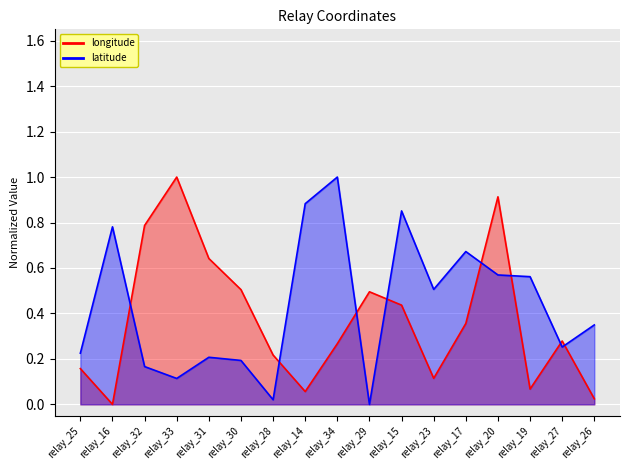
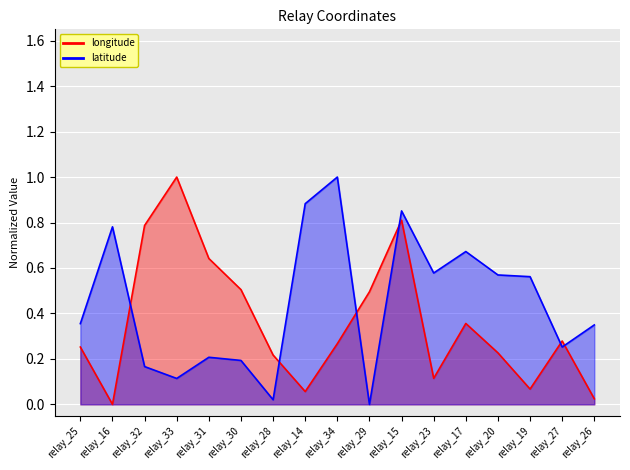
  {
    "longitude": {
-     "relay_25": 0.16,
+     "relay_25": 0.25,
      "relay_16": 0.00,
      "relay_32": 0.79,
      "relay_33": 1.00,
      "relay_31": 0.64,
      "relay_30": 0.50,
      "relay_28": 0.22,
      "relay_14": 0.06,
      "relay_34": 0.27,
      "relay_29": 0.50,
-     "relay_15": 0.44,
+     "relay_15": 0.81,
      "relay_23": 0.11,
      "relay_17": 0.36,
-     "relay_20": 0.91,
+     "relay_20": 0.23,
      "relay_19": 0.07,
      "relay_27": 0.28,
      "relay_26": 0.02
    },
    "latitude": {
-     "relay_25": 0.23,
+     "relay_25": 0.36,
      "relay_16": 0.78,
      "relay_32": 0.17,
      "relay_33": 0.11,
      "relay_31": 0.21,
      "relay_30": 0.19,
      "relay_28": 0.02,
      "relay_14": 0.88,
      "relay_34": 1.00,
      "relay_29": 0.00,
      "relay_15": 0.85,
-     "relay_23": 0.51,
+     "relay_23": 0.58,
      "relay_17": 0.67,
      "relay_20": 0.57,
      "relay_19": 0.56,
      "relay_27": 0.25,
      "relay_26": 0.35
    }
  }
